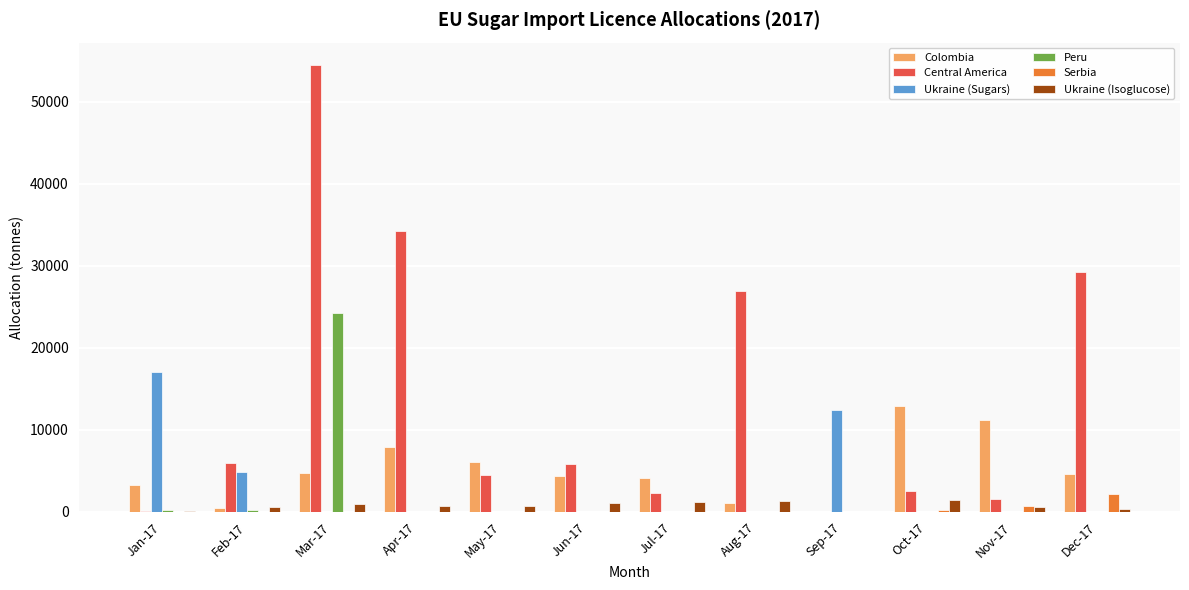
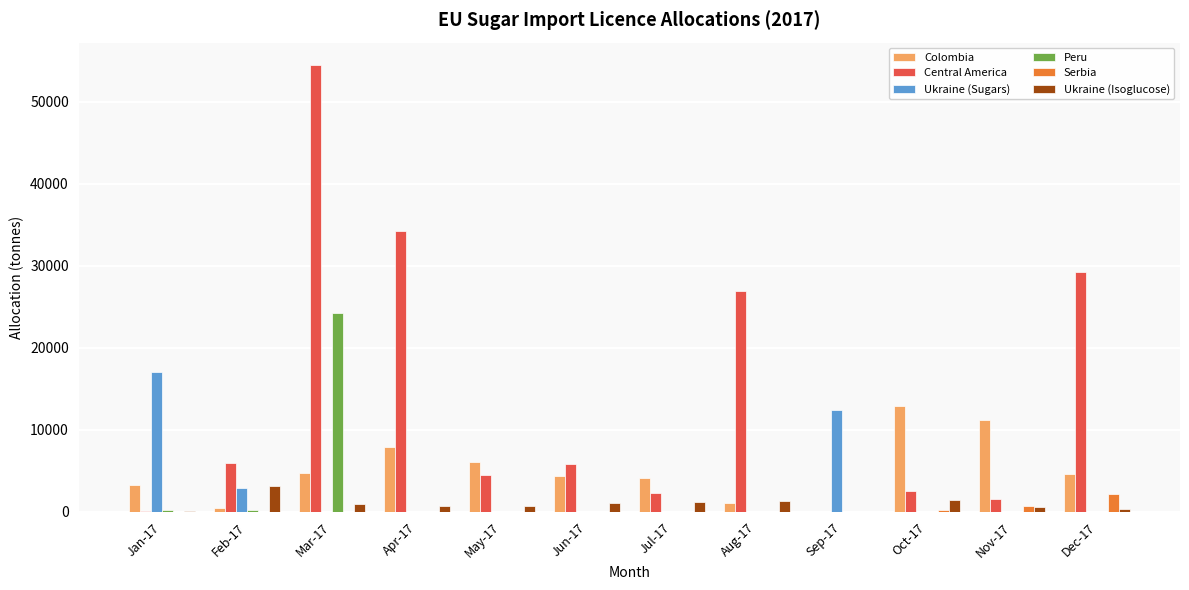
  {
    "Colombia": {
      "Jan-17": 3000,
      "Feb-17": 1000,
      "Mar-17": 5000,
      "Apr-17": 8000,
      "May-17": 6000,
      "Jun-17": 4000,
      "Jul-17": 4000,
      "Aug-17": 1000,
      "Sep-17": 0,
      "Oct-17": 13000,
      "Nov-17": 11000,
      "Dec-17": 5000
    },
    "Ukraine (Sugars)": {
      "Jan-17": 17000,
-     "Feb-17": 5000,
+     "Feb-17": 3000,
      "Mar-17": 0,
      "Apr-17": 0,
      "May-17": 0,
      "Jun-17": 0,
      "Jul-17": 0,
      "Aug-17": 0,
      "Sep-17": 12000,
      "Oct-17": 0,
      "Nov-17": 0,
      "Dec-17": 0
    },
    "Peru": {
      "Mar-17": 24000,
      "Apr-17": 0,
      "May-17": 0,
      "Jun-17": 0,
      "Jul-17": 0,
      "Aug-17": 0,
      "Sep-17": 0,
      "Oct-17": 0,
      "Nov-17": 0,
      "Dec-17": 0
    },
    "Ukraine (Isoglucose)": {
-     "Feb-17": 1000,
+     "Feb-17": 3000,
      "Mar-17": 1000,
      "Apr-17": 1000,
      "May-17": 1000,
      "Jun-17": 1000,
      "Jul-17": 1000,
      "Aug-17": 1000,
      "Sep-17": 0,
      "Oct-17": 1000,
      "Nov-17": 1000,
      "Dec-17": 0
    }
  }
